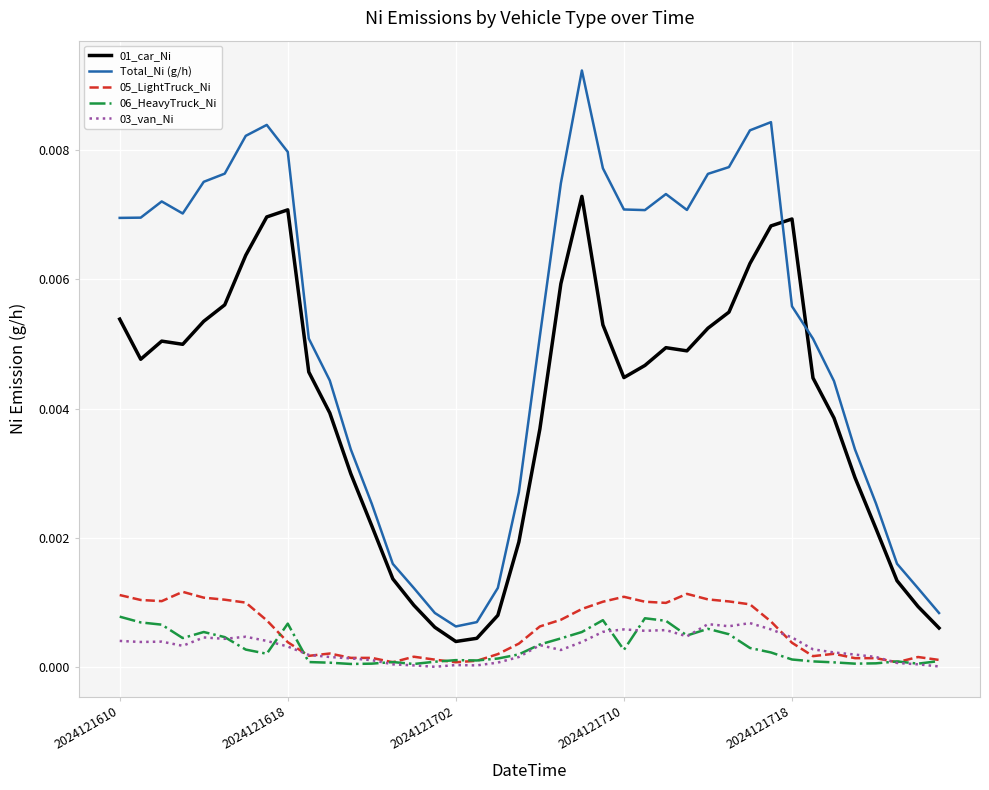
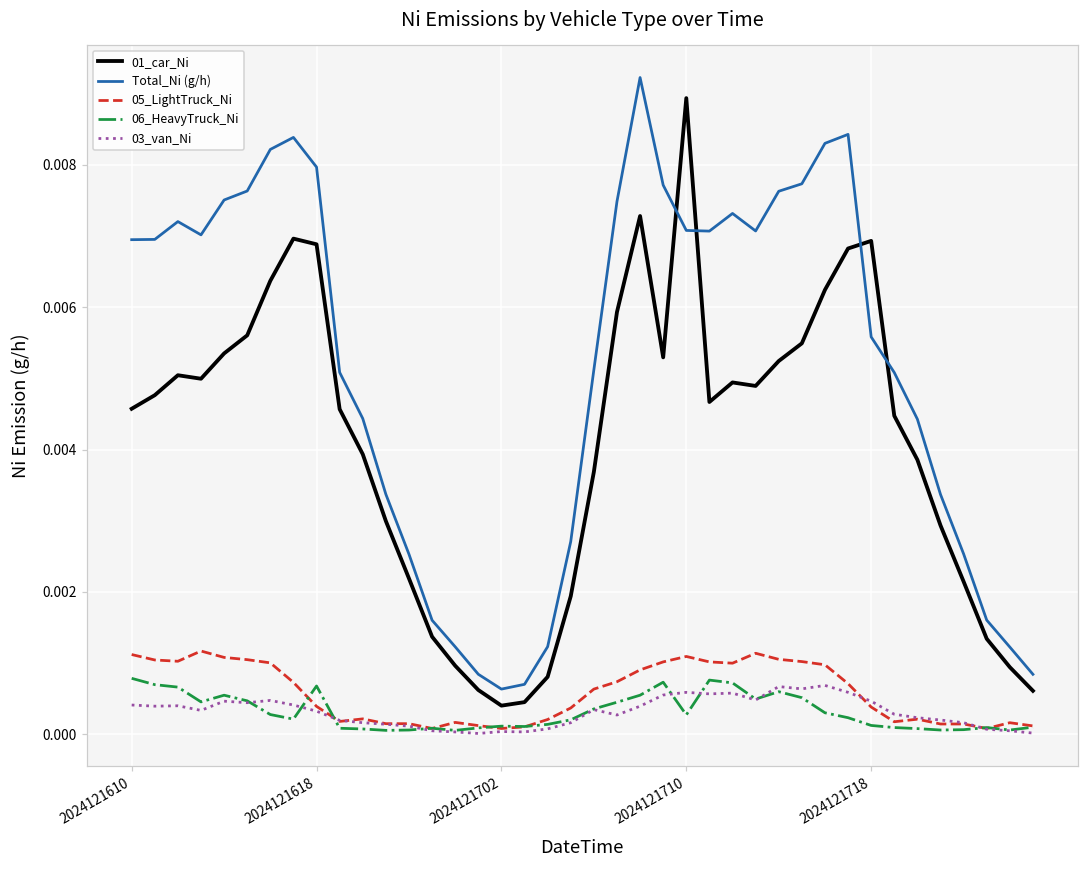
  {
    "01_car_Ni": {
-     "2024121610": 0.0054,
-     "2024121618": 0.0071,
+     "2024121610": 0.0046,
+     "2024121618": 0.0069,
      "2024121702": 0.0004,
-     "2024121710": 0.0045,
+     "2024121710": 0.0089,
      "2024121718": 0.0069
    },
    "Total_Ni (g/h)": {
      "2024121610": 0.0069,
      "2024121618": 0.0080,
      "2024121702": 0.0006,
      "2024121710": 0.0071,
      "2024121718": 0.0056
    },
    "05_LightTruck_Ni": {
      "2024121610": 0.0011,
      "2024121618": 0.0004,
      "2024121710": 0.0011,
      "2024121718": 0.0004
    },
    "06_HeavyTruck_Ni": {
      "2024121610": 0.0008,
      "2024121618": 0.0007,
      "2024121710": 0.0003,
      "2024121718": 0.0001
    },
    "03_van_Ni": {
      "2024121610": 0.0004,
      "2024121618": 0.0003,
      "2024121702": 0.0000,
      "2024121710": 0.0006,
      "2024121718": 0.0005
    }
  }
